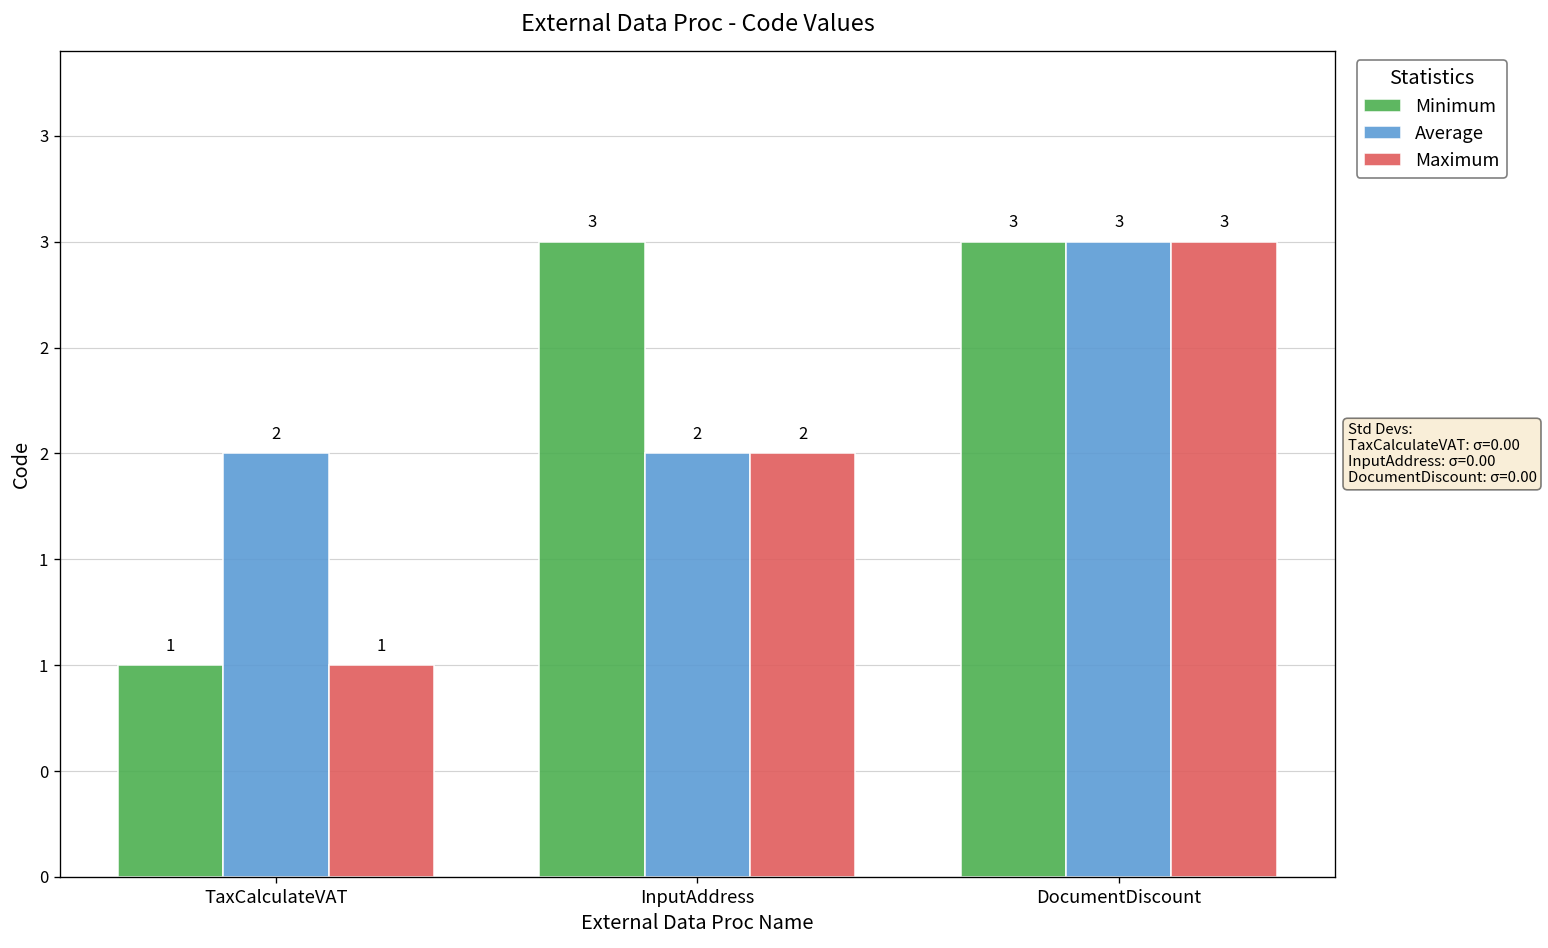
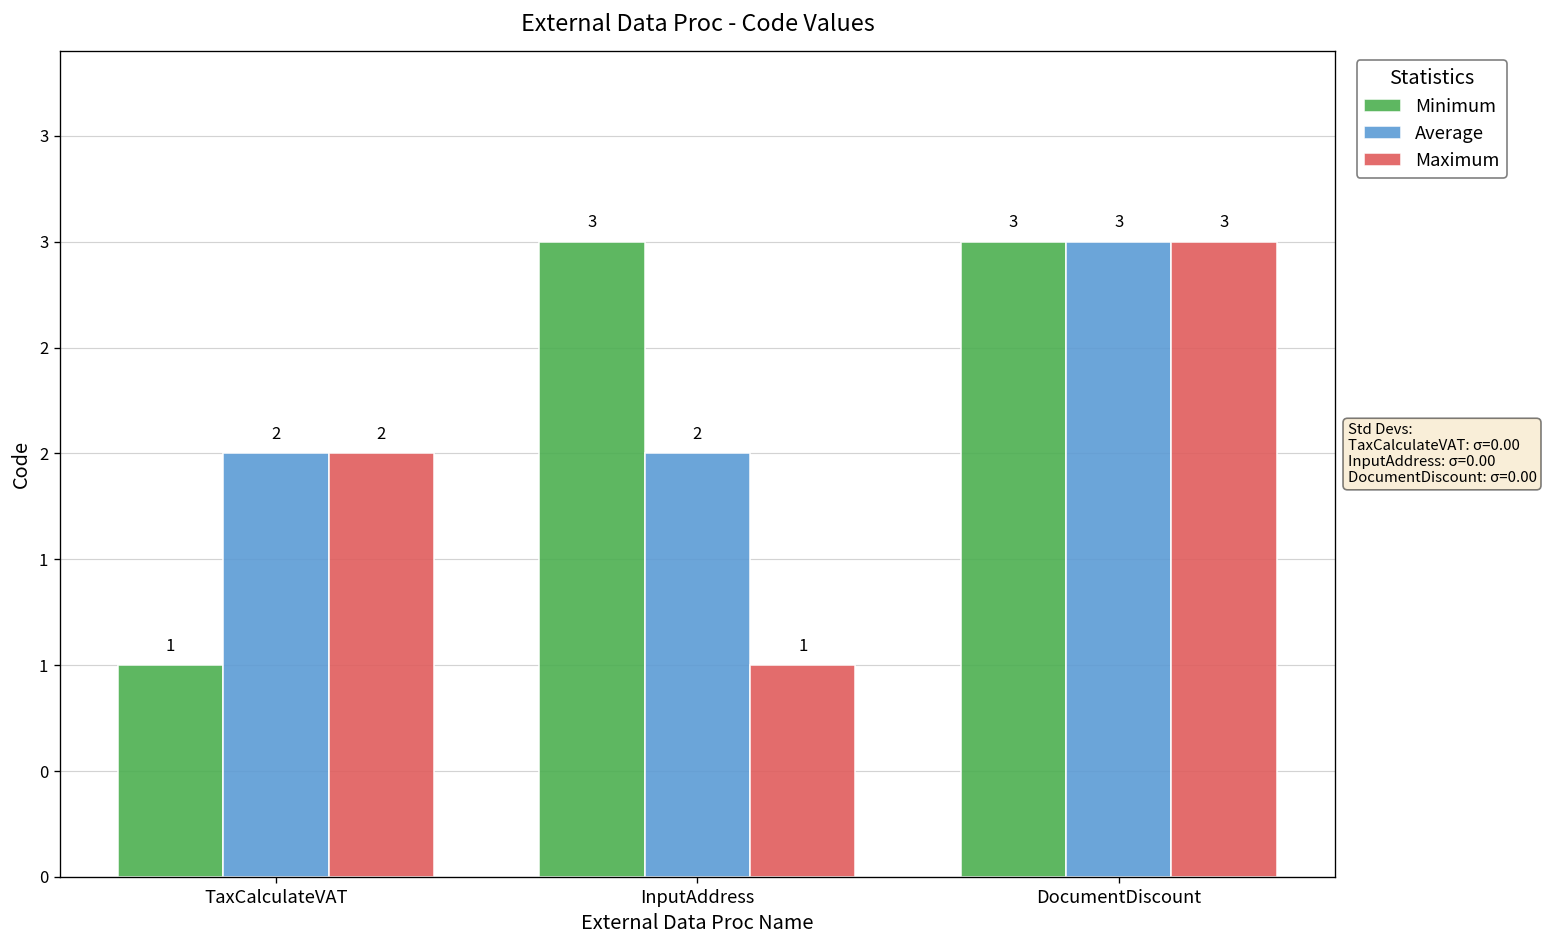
  {
    "Minimum": {
      "TaxCalculateVAT": 1,
      "InputAddress": 3,
      "DocumentDiscount": 3
    },
    "Average": {
      "TaxCalculateVAT": 2,
      "InputAddress": 2,
      "DocumentDiscount": 3
    },
    "Maximum": {
-     "TaxCalculateVAT": 1,
-     "InputAddress": 2,
+     "TaxCalculateVAT": 2,
+     "InputAddress": 1,
      "DocumentDiscount": 3
    }
  }
